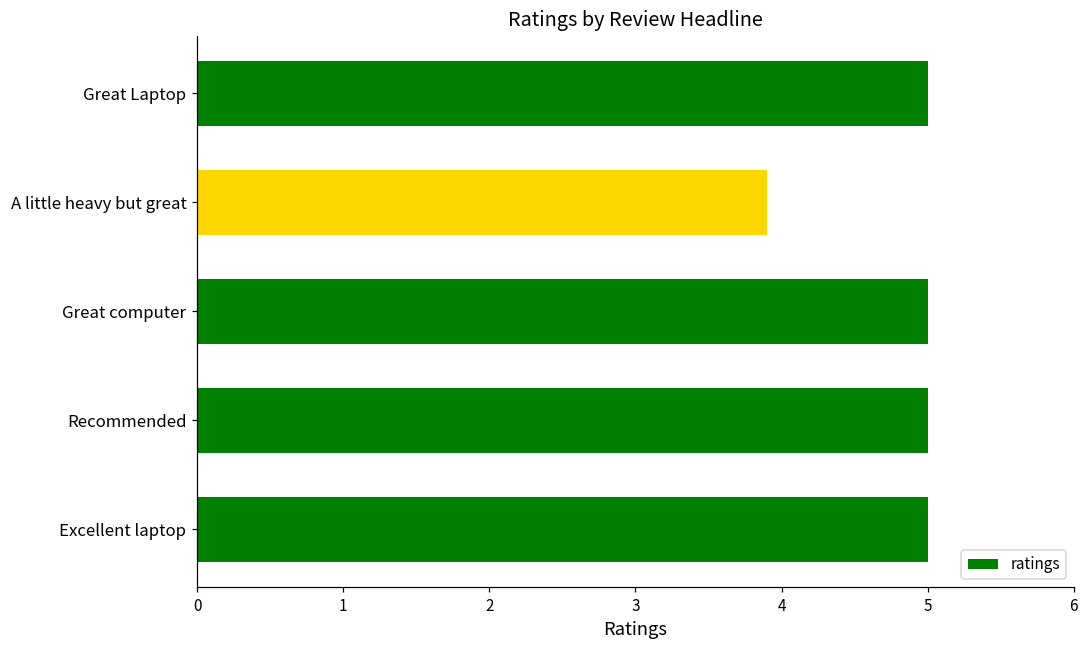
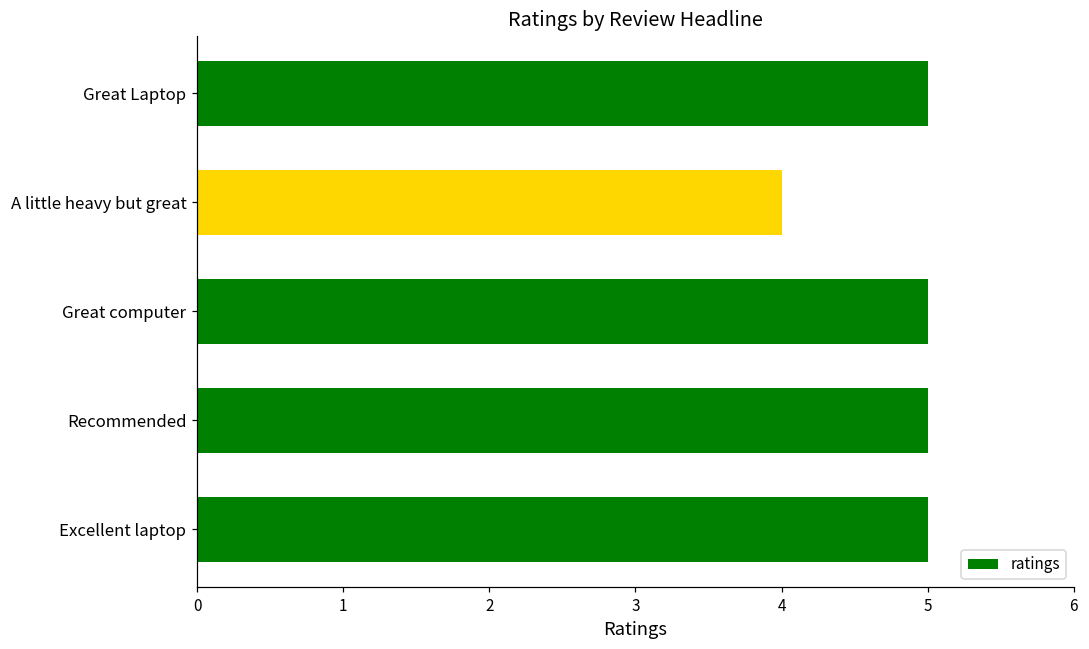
  {
    "Great Laptop": 5.0,
-   "A little heavy but great": 3.9,
+   "A little heavy but great": 4.0,
    "Great computer": 5.0,
    "Recommended": 5.0,
    "Excellent laptop": 5.0
  }
